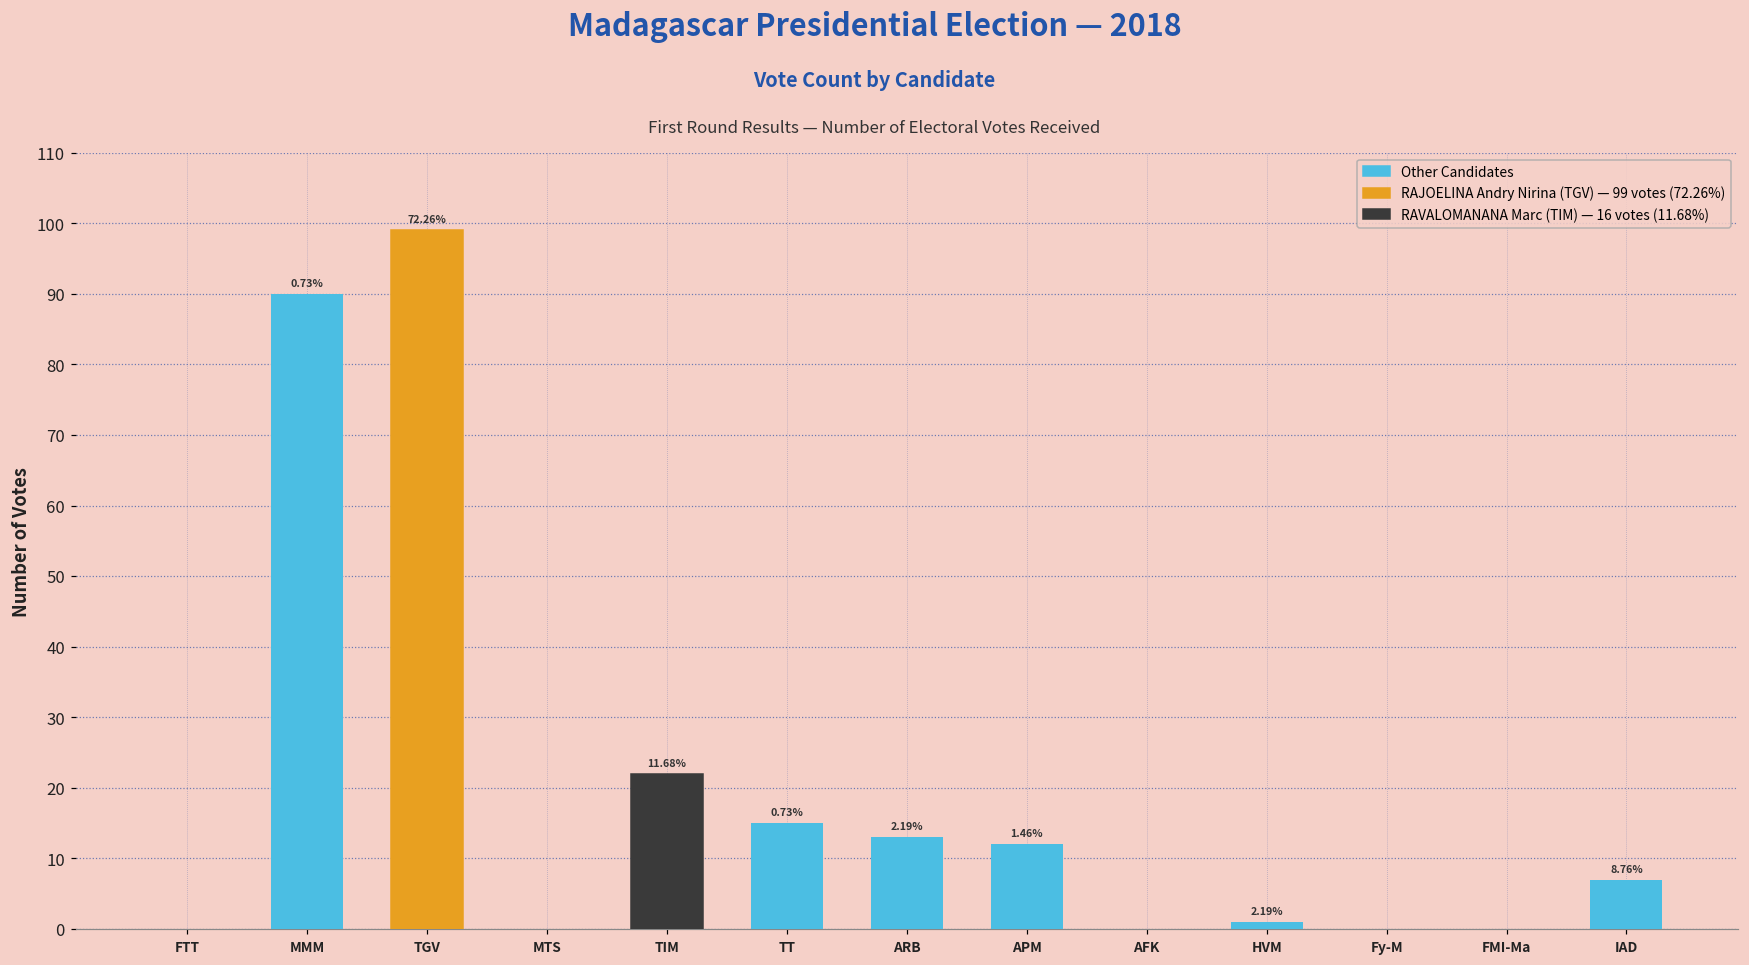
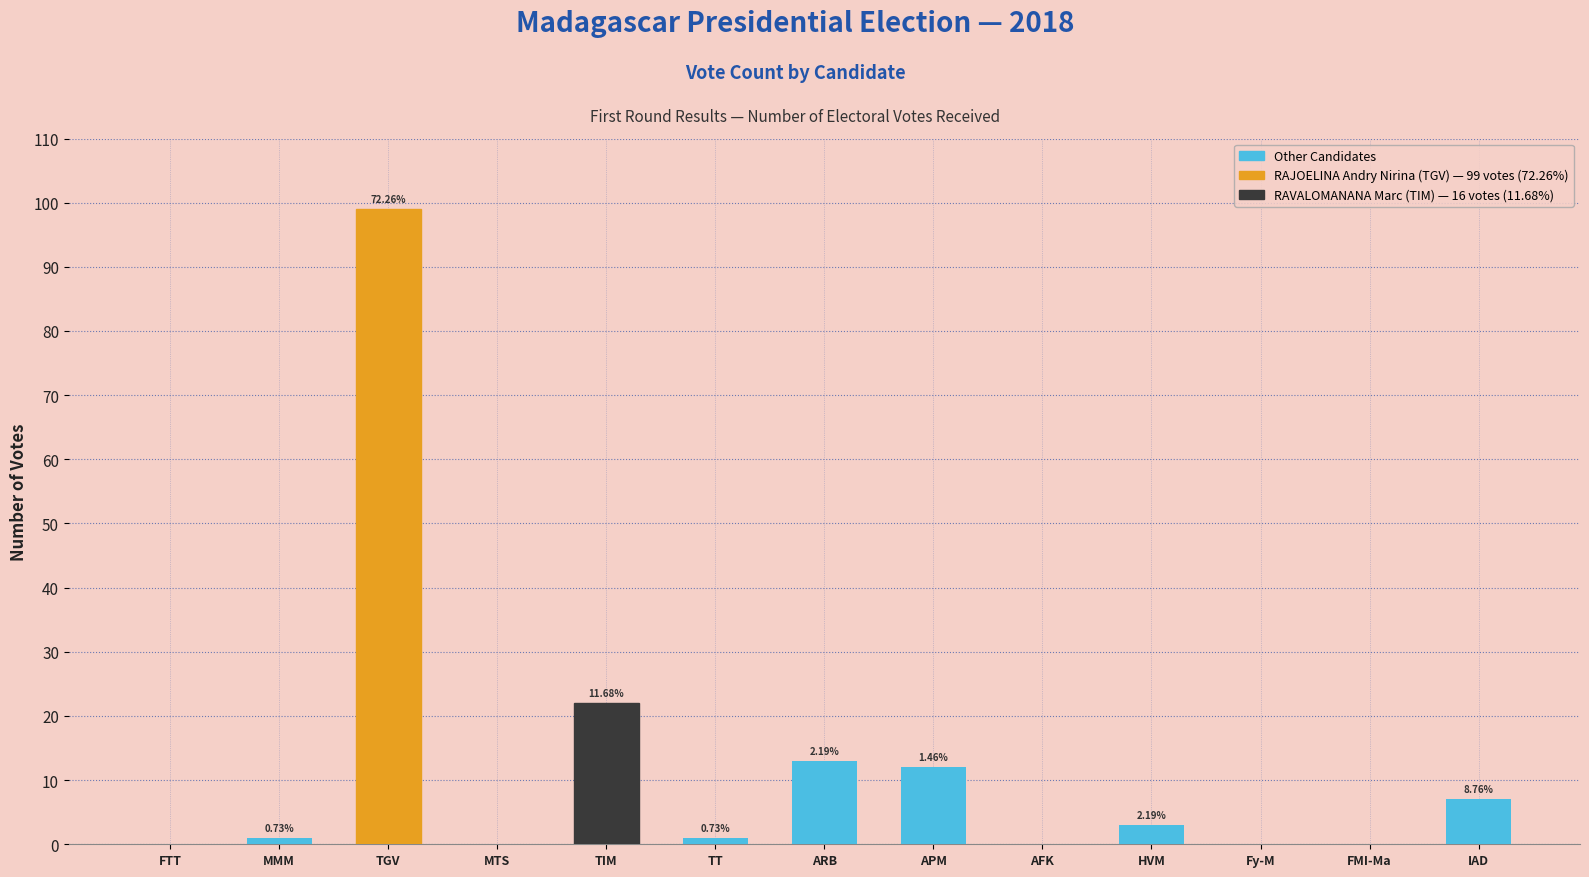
  {
    "FTT": 0,
-   "MMM": 90,
+   "MMM": 1,
    "MTS": 0,
-   "TT": 15,
+   "TT": 1,
    "AFK": 0,
-   "HVM": 1,
+   "HVM": 3,
    "Fy-M": 0,
    "FMI-Ma": 0
  }
